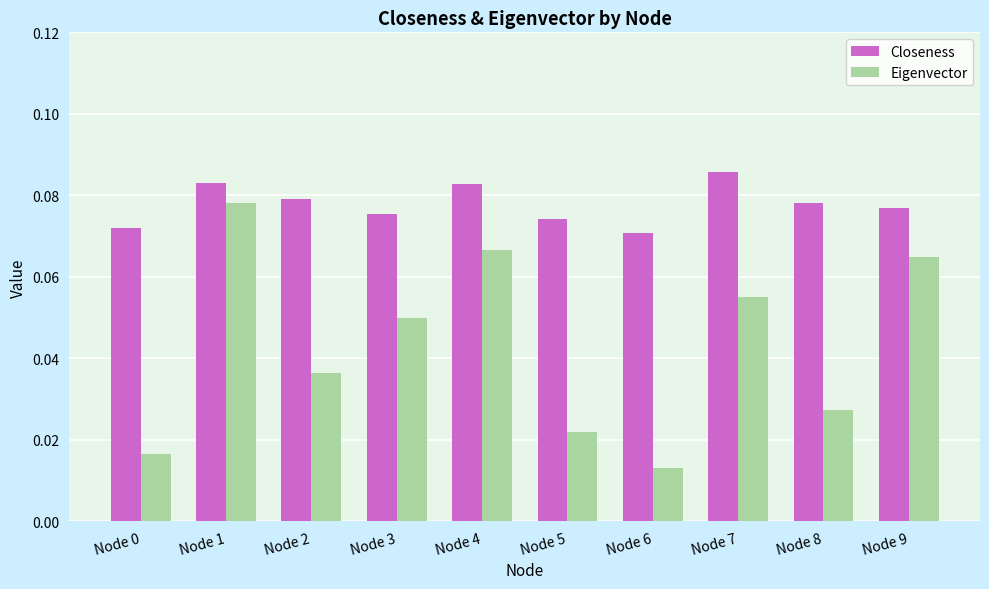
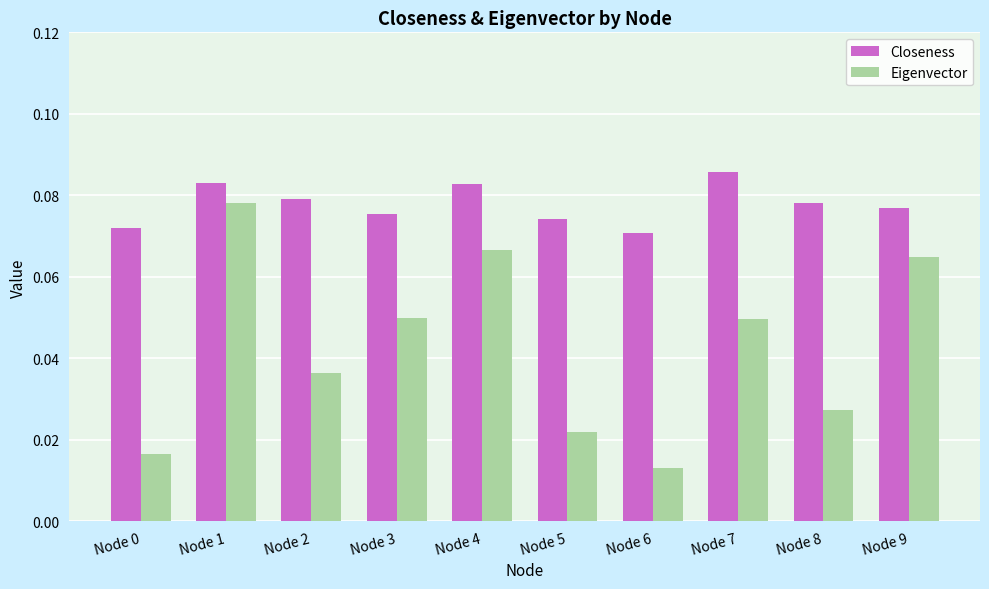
  {
    "Closeness": {
      "Node 0": 0.072,
      "Node 1": 0.083,
      "Node 2": 0.079,
      "Node 3": 0.075,
      "Node 4": 0.083,
      "Node 5": 0.074,
      "Node 6": 0.071,
      "Node 7": 0.086,
      "Node 8": 0.078,
      "Node 9": 0.077
    },
    "Eigenvector": {
      "Node 0": 0.017,
      "Node 1": 0.078,
      "Node 2": 0.036,
      "Node 3": 0.050,
      "Node 4": 0.067,
      "Node 5": 0.022,
      "Node 6": 0.013,
-     "Node 7": 0.055,
+     "Node 7": 0.050,
      "Node 8": 0.027,
      "Node 9": 0.065
    }
  }
